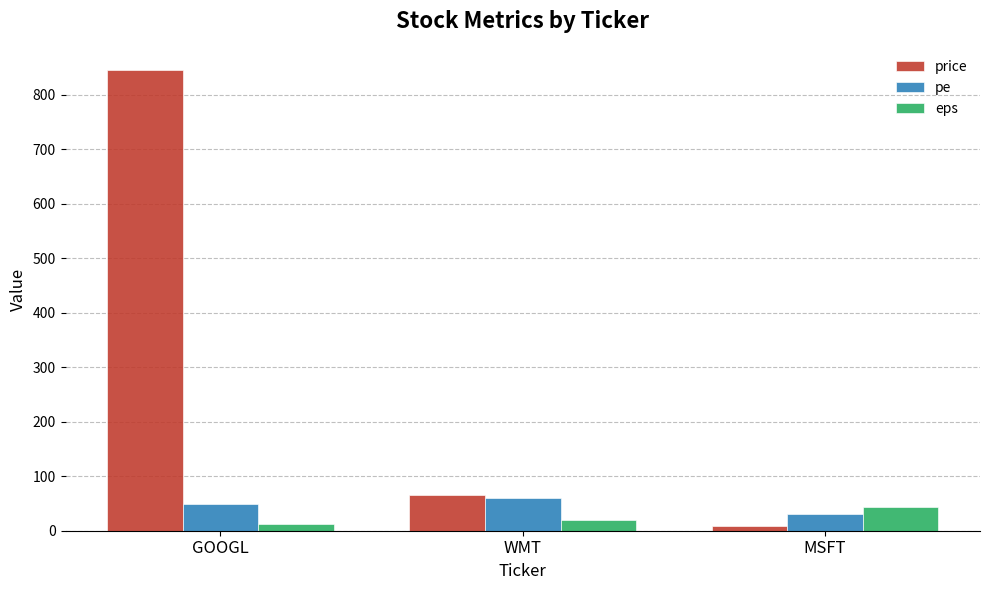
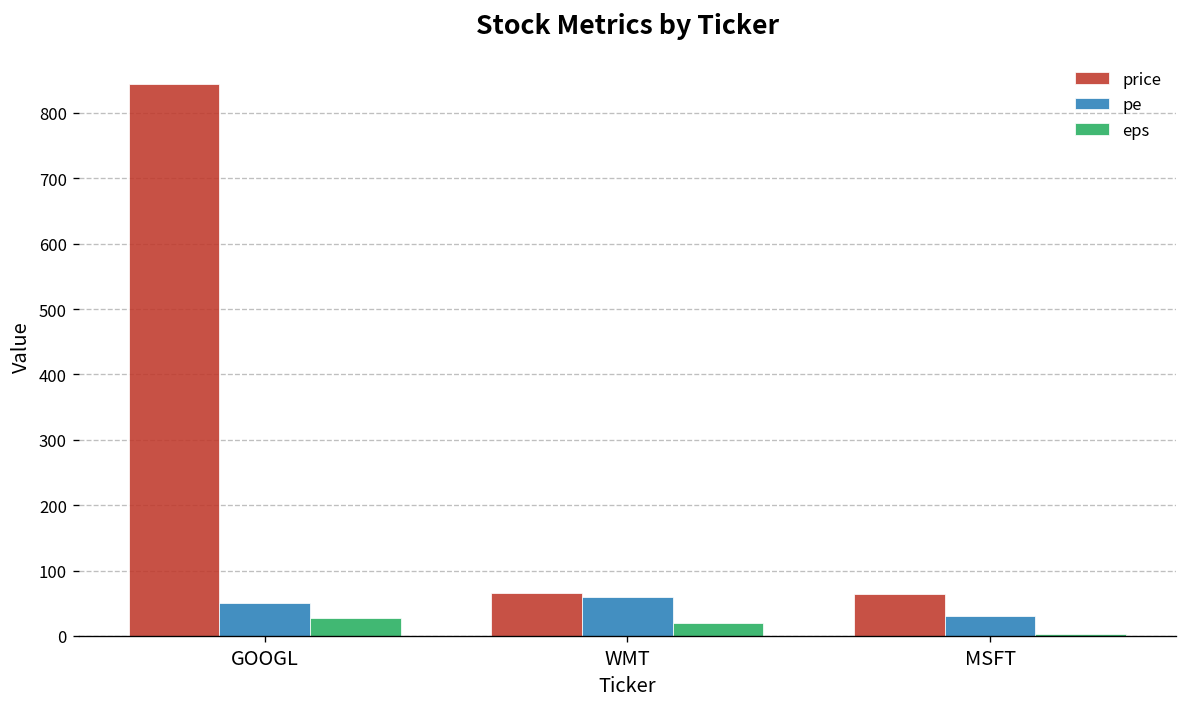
  {
    "price": {
      "GOOGL": 850,
      "WMT": 70,
-     "MSFT": 10
+     "MSFT": 60
    },
    "pe": {
      "GOOGL": 50,
      "WMT": 60,
      "MSFT": 30
    },
    "eps": {
-     "GOOGL": 10,
+     "GOOGL": 30,
      "WMT": 20,
-     "MSFT": 40
+     "MSFT": 0
    }
  }
